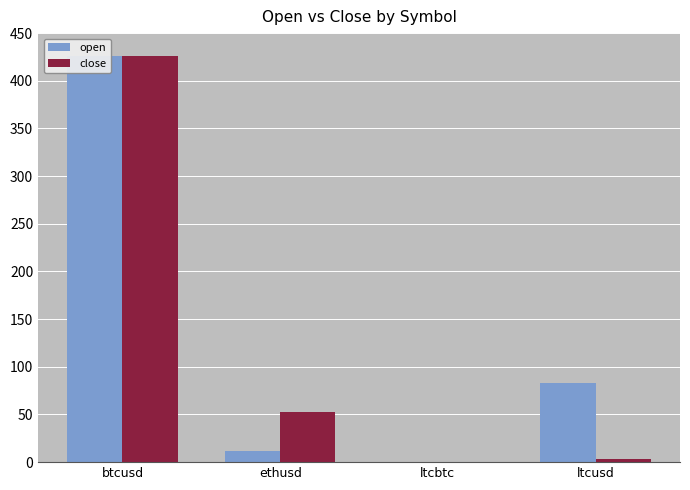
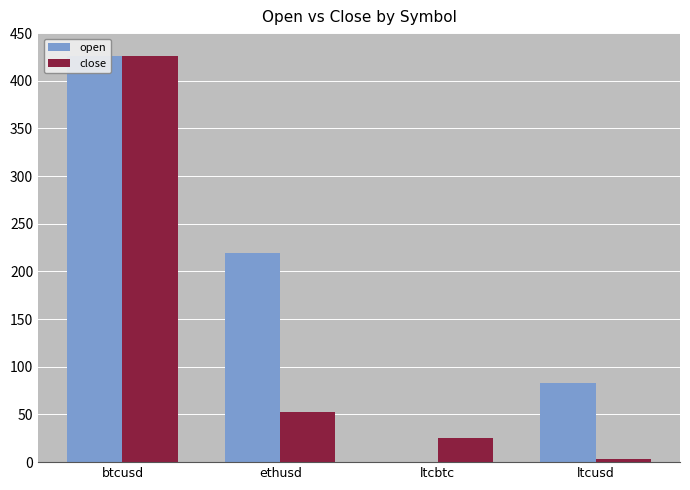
  {
    "open": {
-     "ethusd": 10,
+     "ethusd": 220,
      "ltcusd": 80
    },
    "close": {
      "btcusd": 430,
      "ethusd": 50,
-     "ltcbtc": 0,
+     "ltcbtc": 20,
      "ltcusd": 0
    }
  }
